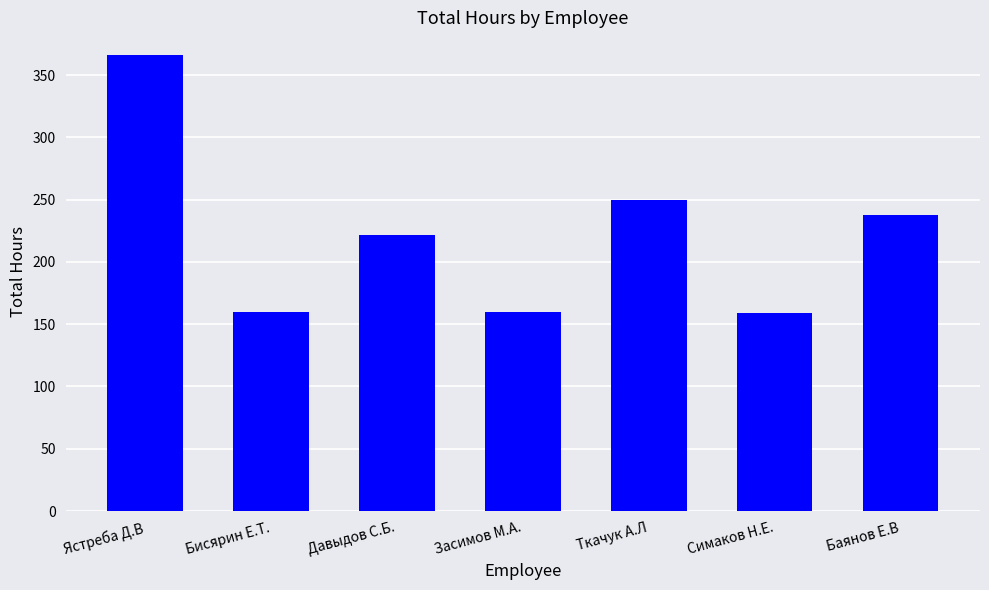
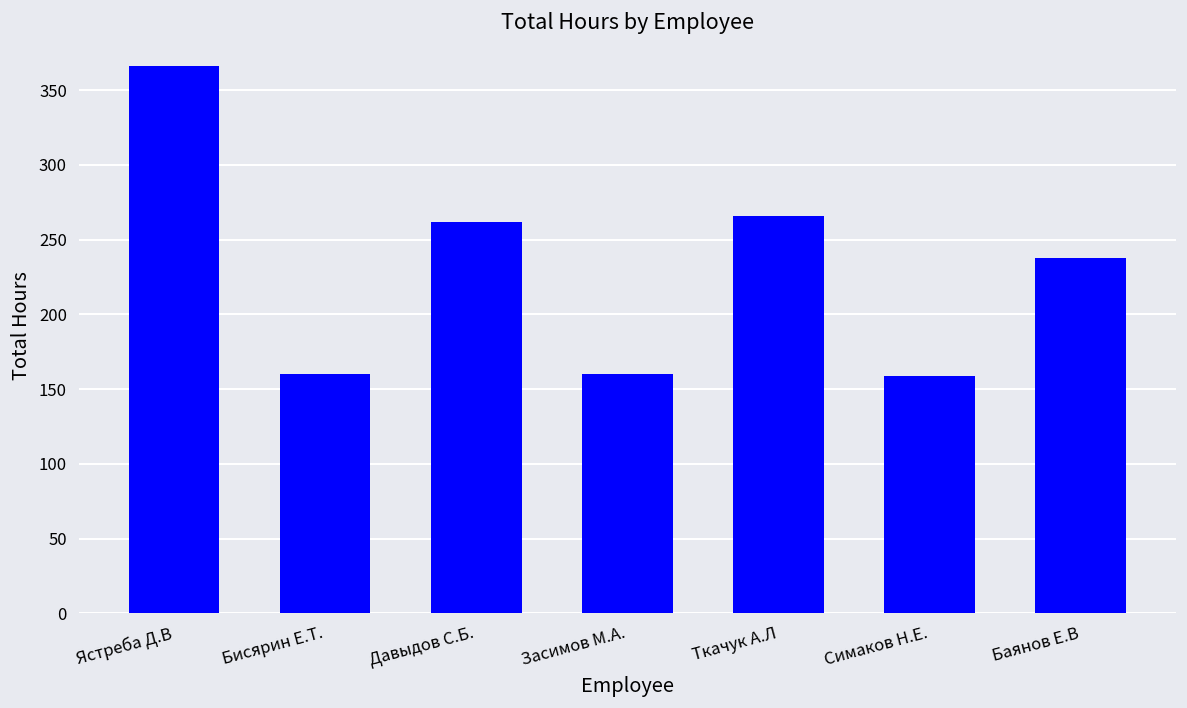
  {
    "Ястреба Д.В": 366,
    "Бисярин Е.Т.": 160,
-   "Давыдов С.Б.": 222,
+   "Давыдов С.Б.": 262,
    "Засимов М.А.": 160,
-   "Ткачук А.Л": 250,
+   "Ткачук А.Л": 266,
    "Симаков Н.Е.": 159,
    "Баянов Е.В": 238
  }
